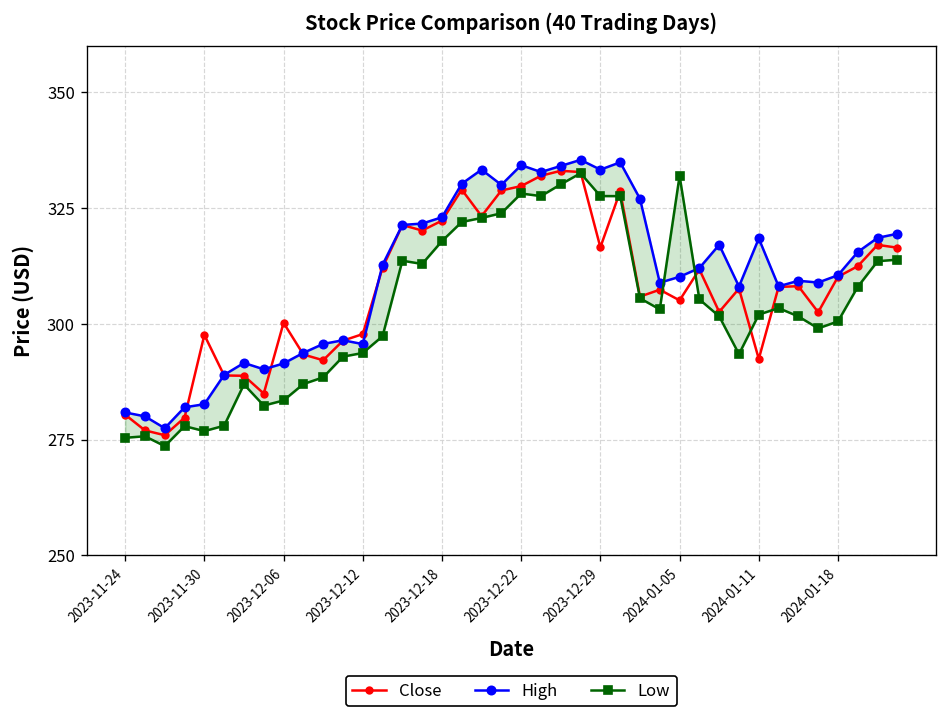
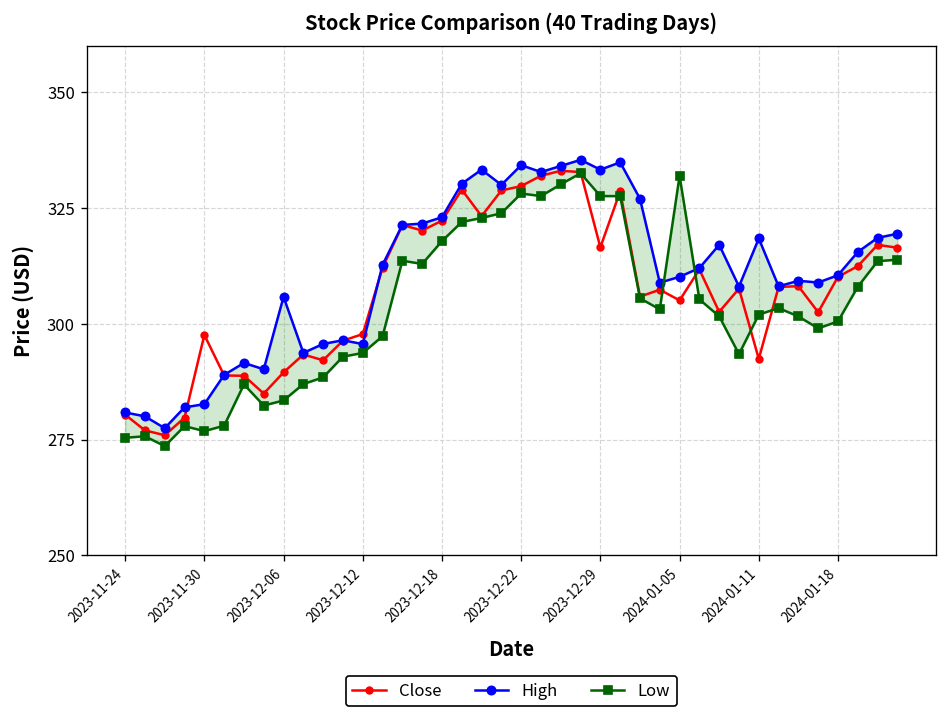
  {
    "Close": {
      "2023-11-30": 298,
-     "2023-12-06": 300,
+     "2023-12-06": 290,
      "2023-12-12": 298,
      "2023-12-18": 322,
      "2023-12-22": 330,
      "2023-12-29": 317,
      "2024-01-05": 305,
      "2024-01-11": 292
    },
    "High": {
-     "2023-12-06": 291,
+     "2023-12-06": 306,
      "2024-01-05": 310
    }
  }
